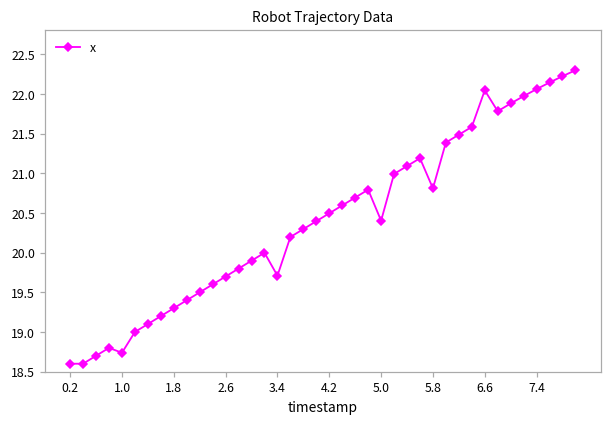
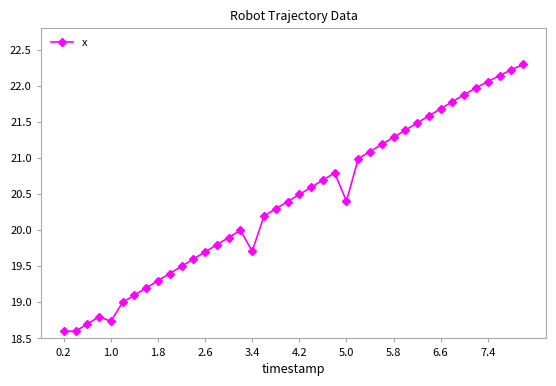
  {
    "0.2": 18.6,
    "1.0": 18.7,
    "1.8": 19.3,
    "2.6": 19.7,
    "3.4": 19.7,
    "4.2": 20.5,
    "5.0": 20.4,
-   "5.8": 20.8,
-   "6.6": 22.0,
+   "5.8": 21.3,
+   "6.6": 21.7,
    "7.4": 22.1
  }
